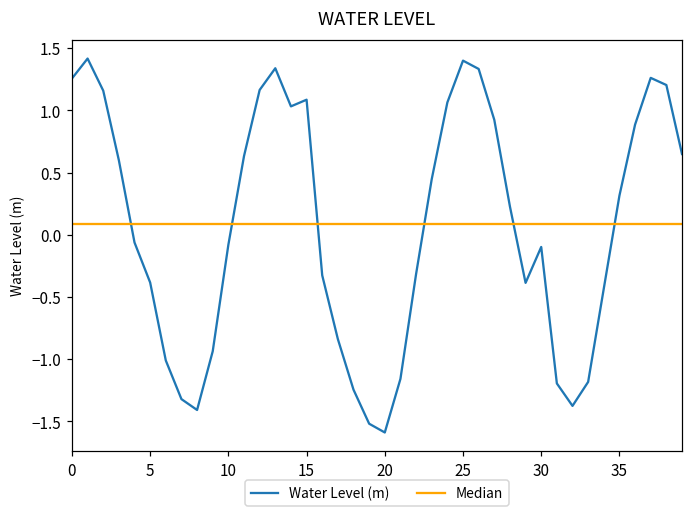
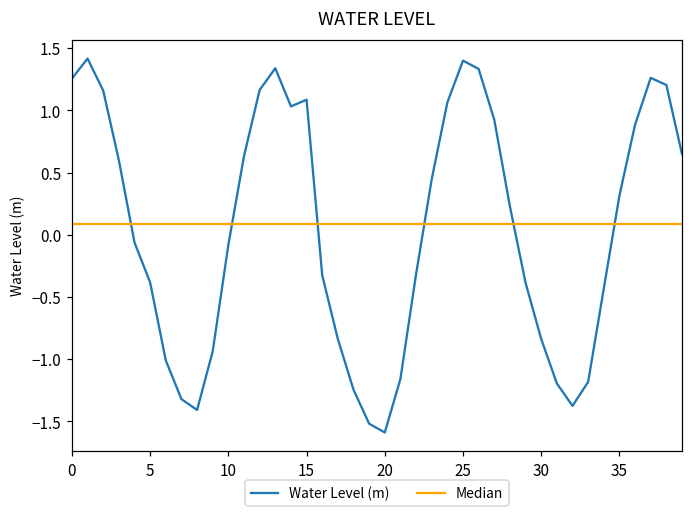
  {
    "0": 1.26,
    "5": -0.38,
    "10": -0.08,
    "15": 1.09,
    "20": -1.59,
    "25": 1.40,
-   "30": -0.10,
+   "30": -0.84,
    "35": 0.31
  }
